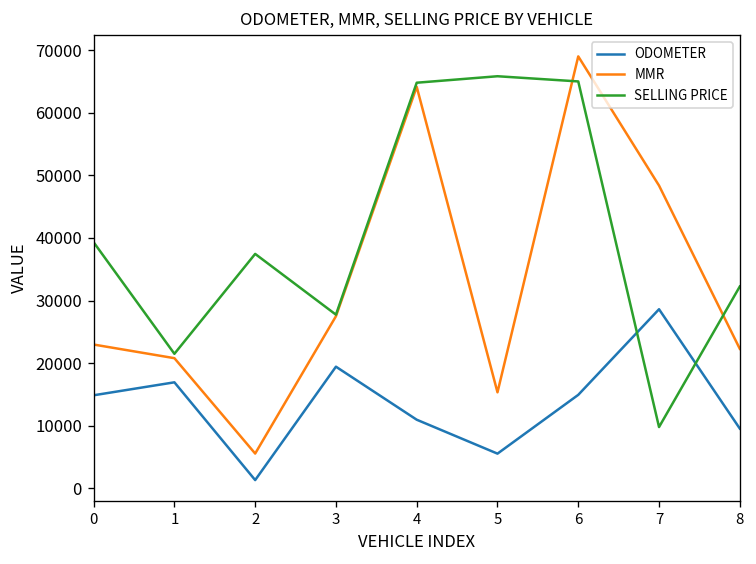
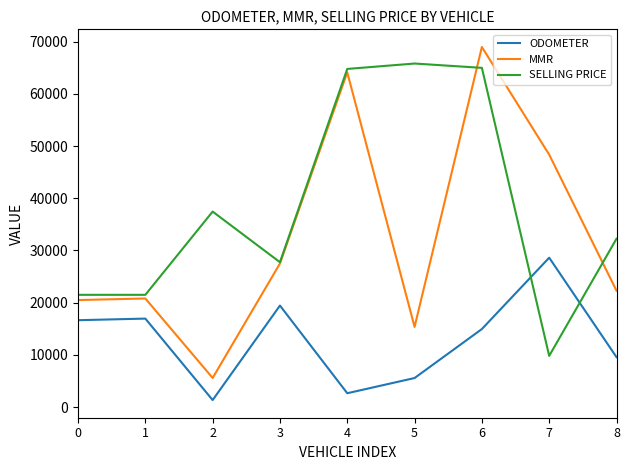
  {
    "ODOMETER": {
-     "0": 15000,
+     "0": 17000,
      "1": 17000,
      "2": 1000,
      "3": 19000,
-     "4": 11000,
+     "4": 3000,
      "5": 6000,
      "6": 15000,
      "7": 29000,
      "8": 10000
    },
    "MMR": {
-     "0": 23000,
+     "0": 21000,
      "1": 21000,
      "2": 6000,
      "4": 64000,
      "5": 15000,
      "6": 69000,
      "7": 48000,
      "8": 22000
    },
    "SELLING PRICE": {
-     "0": 39000,
+     "0": 22000,
      "1": 22000,
      "2": 37000,
      "4": 65000,
      "5": 66000,
      "6": 65000,
      "7": 10000,
      "8": 32000
    }
  }
